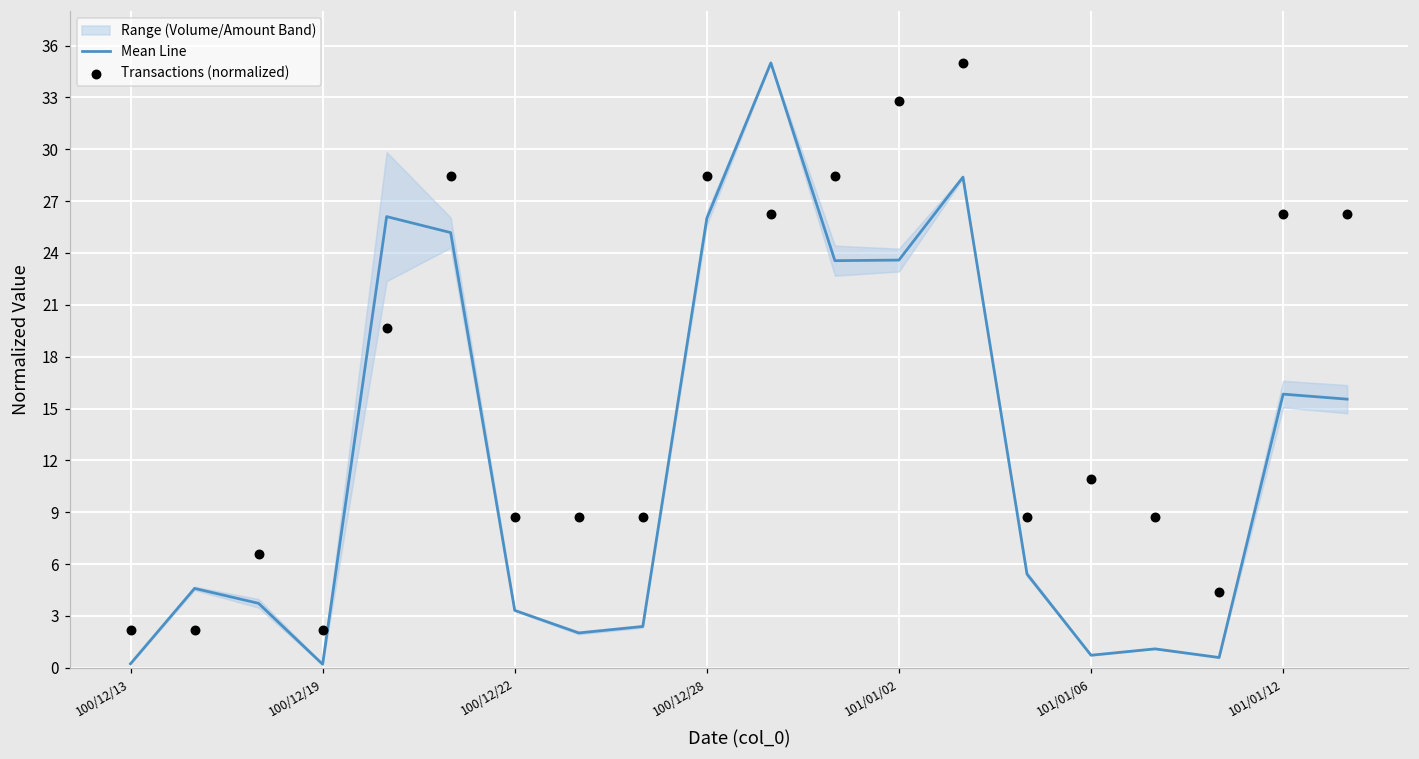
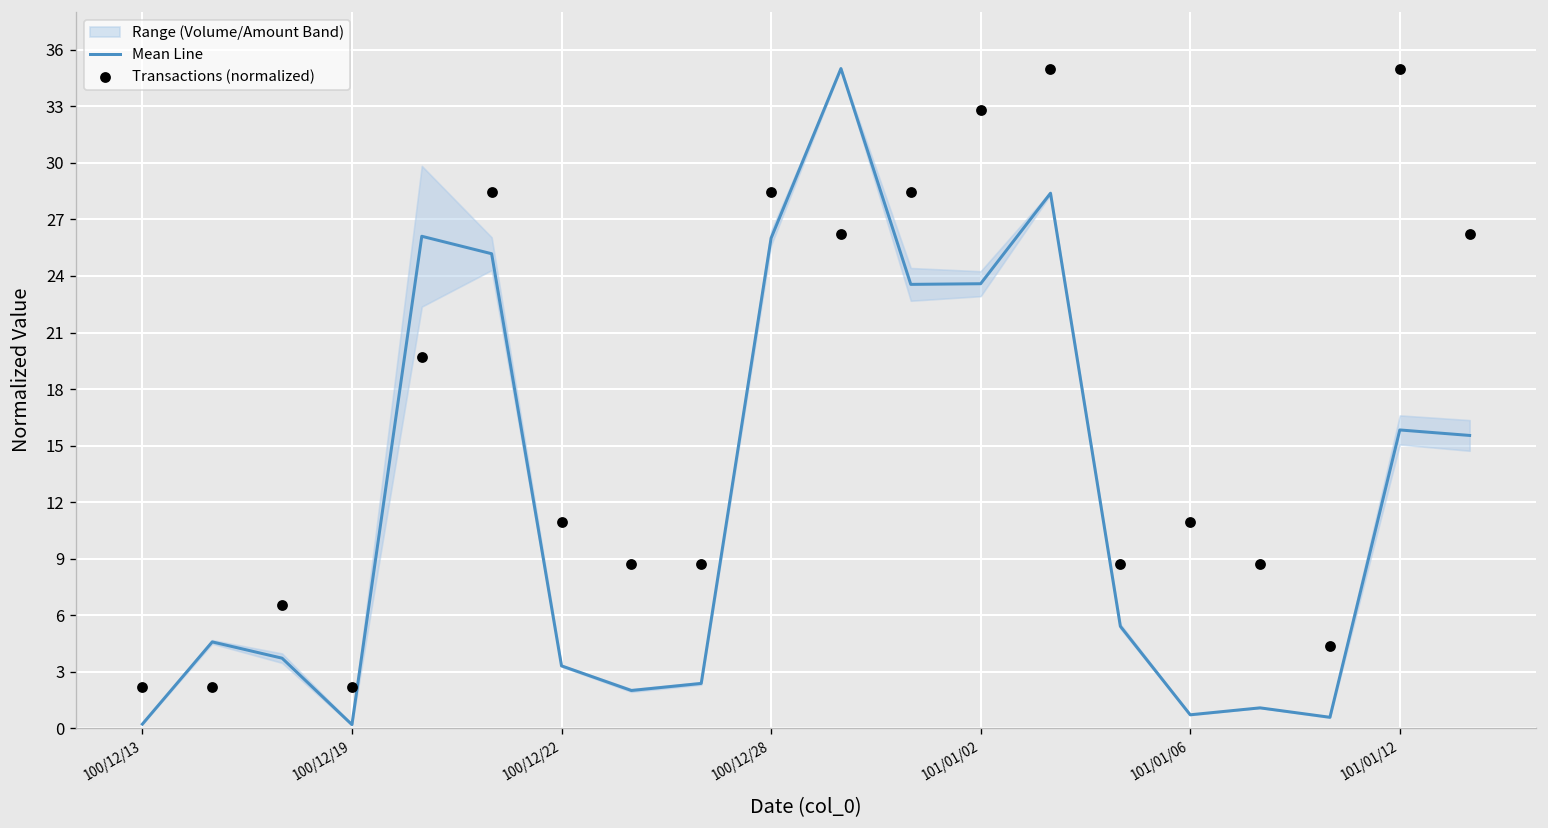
  {
    "Mean Line": {
      "100/12/28": 26.0,
      "101/01/02": 23.6,
      "101/01/12": 15.8
    },
    "Transactions (normalized)": {
-     "100/12/22": 8.8,
-     "101/01/12": 26.3
+     "100/12/22": 10.9,
+     "101/01/12": 35.0
    }
  }
